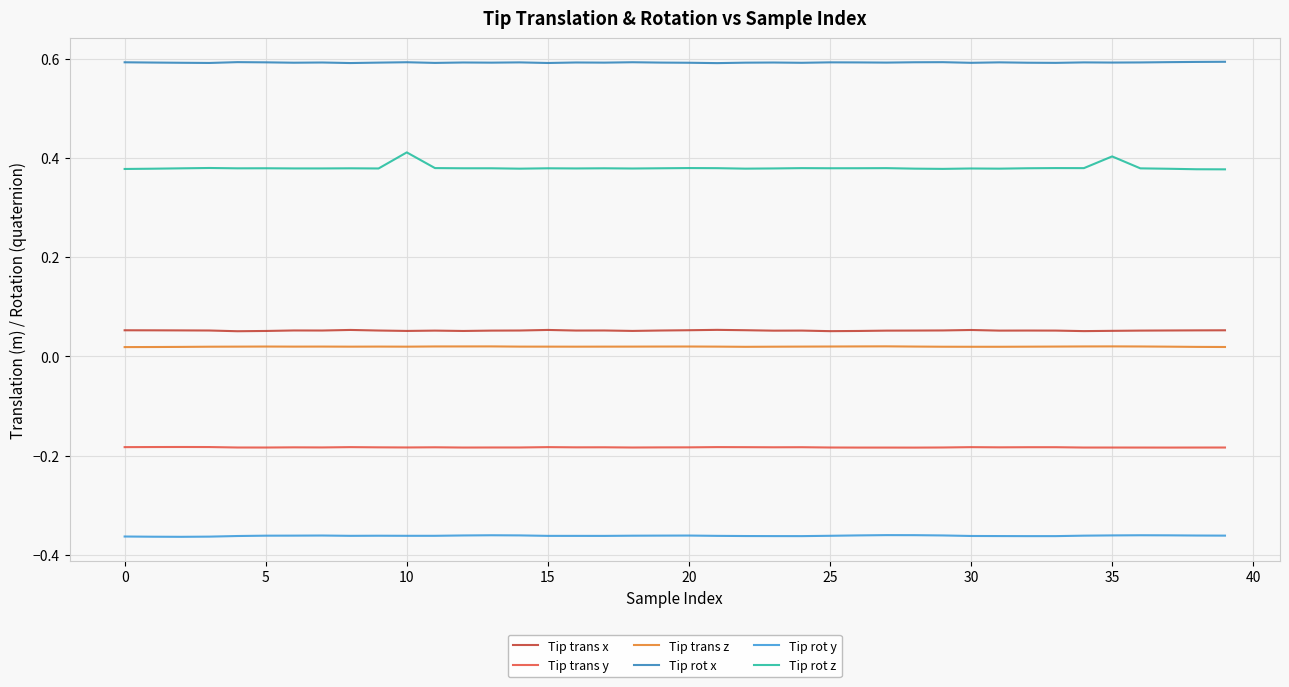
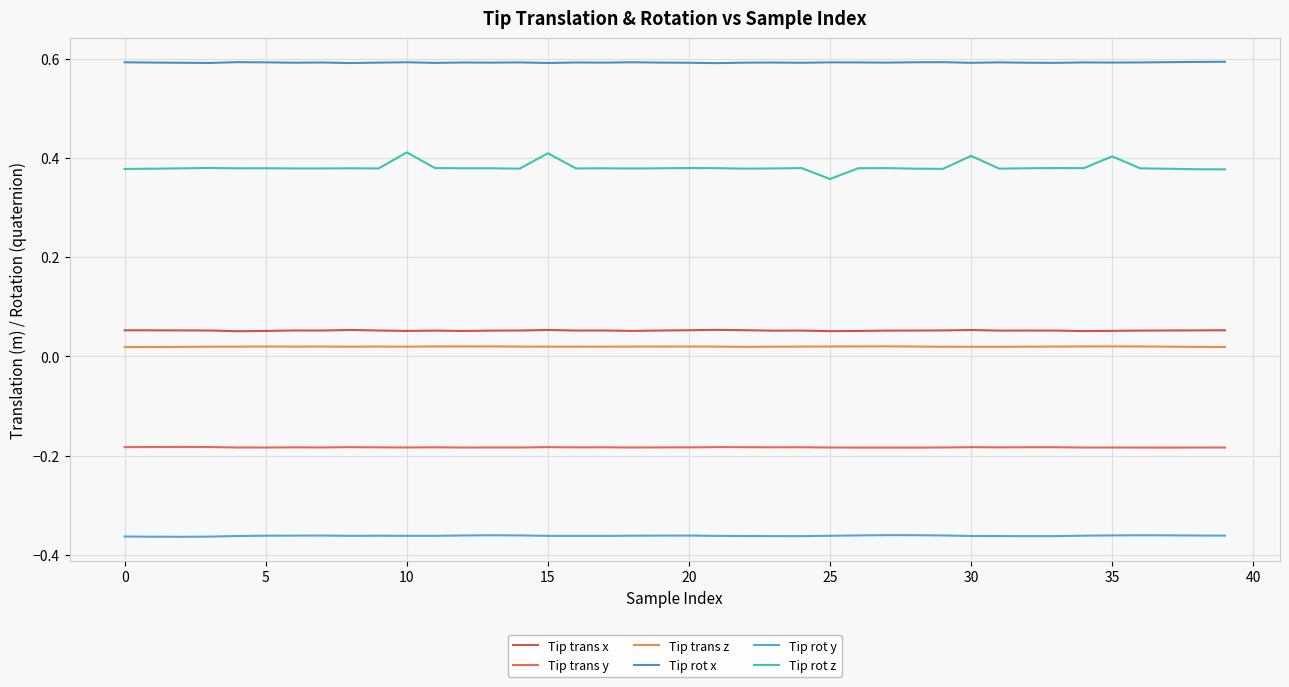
  {
    "Tip rot z": {
      "0": 0.38,
      "5": 0.38,
      "10": 0.41,
-     "15": 0.38,
+     "15": 0.41,
      "20": 0.38,
-     "25": 0.38,
-     "30": 0.38,
+     "25": 0.36,
+     "30": 0.40,
      "35": 0.40
    }
  }
